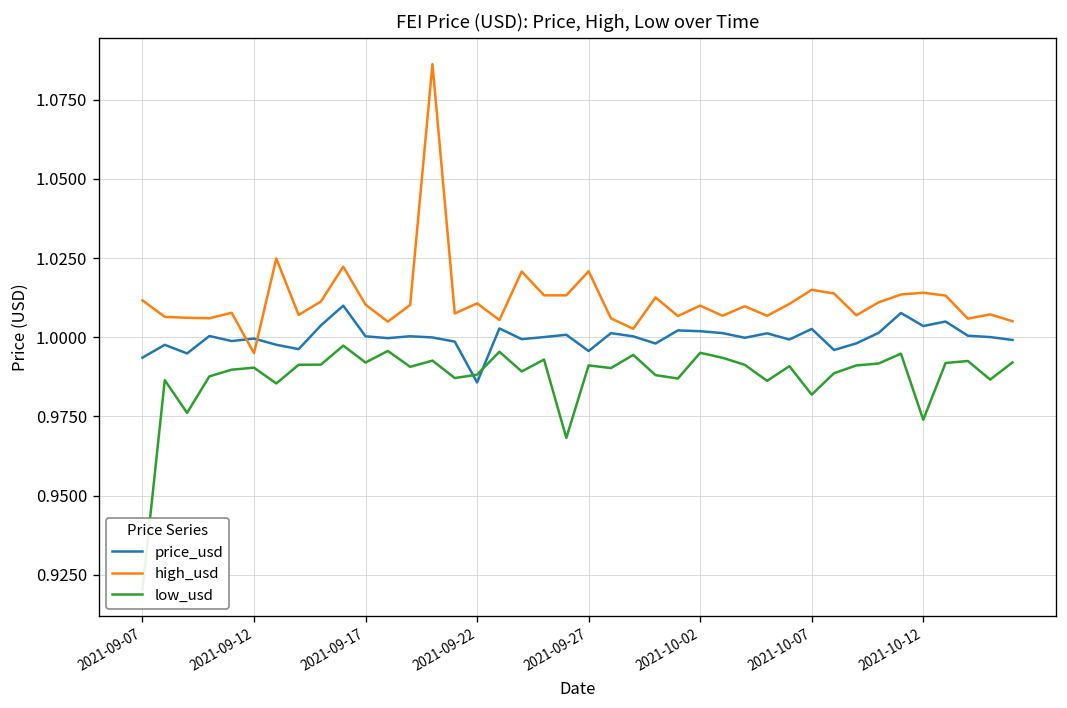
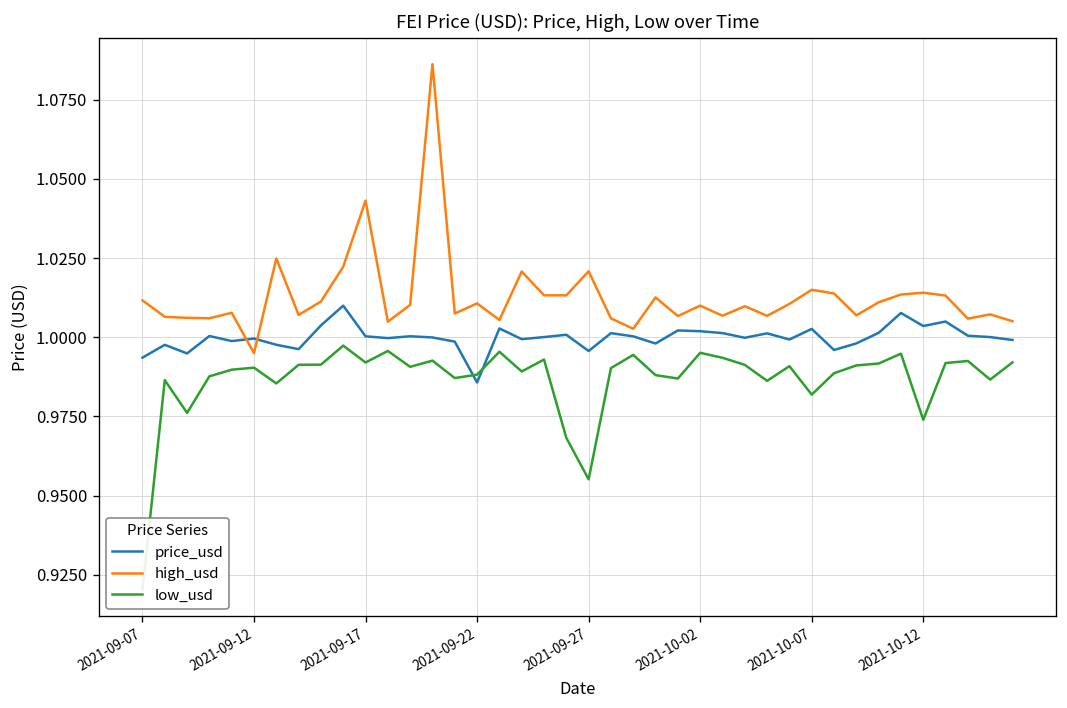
  {
    "price_usd": {
      "2021-09-07": 0.994,
      "2021-09-12": 1.000,
      "2021-09-17": 1.000,
      "2021-09-22": 0.986,
      "2021-09-27": 0.996,
      "2021-10-02": 1.002,
      "2021-10-07": 1.003,
      "2021-10-12": 1.004
    },
    "high_usd": {
      "2021-09-07": 1.012,
      "2021-09-12": 0.995,
-     "2021-09-17": 1.010,
+     "2021-09-17": 1.043,
      "2021-09-22": 1.011,
      "2021-09-27": 1.021,
      "2021-10-02": 1.010,
      "2021-10-07": 1.015,
      "2021-10-12": 1.014
    },
    "low_usd": {
      "2021-09-12": 0.990,
      "2021-09-17": 0.992,
      "2021-09-22": 0.988,
-     "2021-09-27": 0.991,
+     "2021-09-27": 0.955,
      "2021-10-02": 0.995,
      "2021-10-07": 0.982,
      "2021-10-12": 0.974
    }
  }
